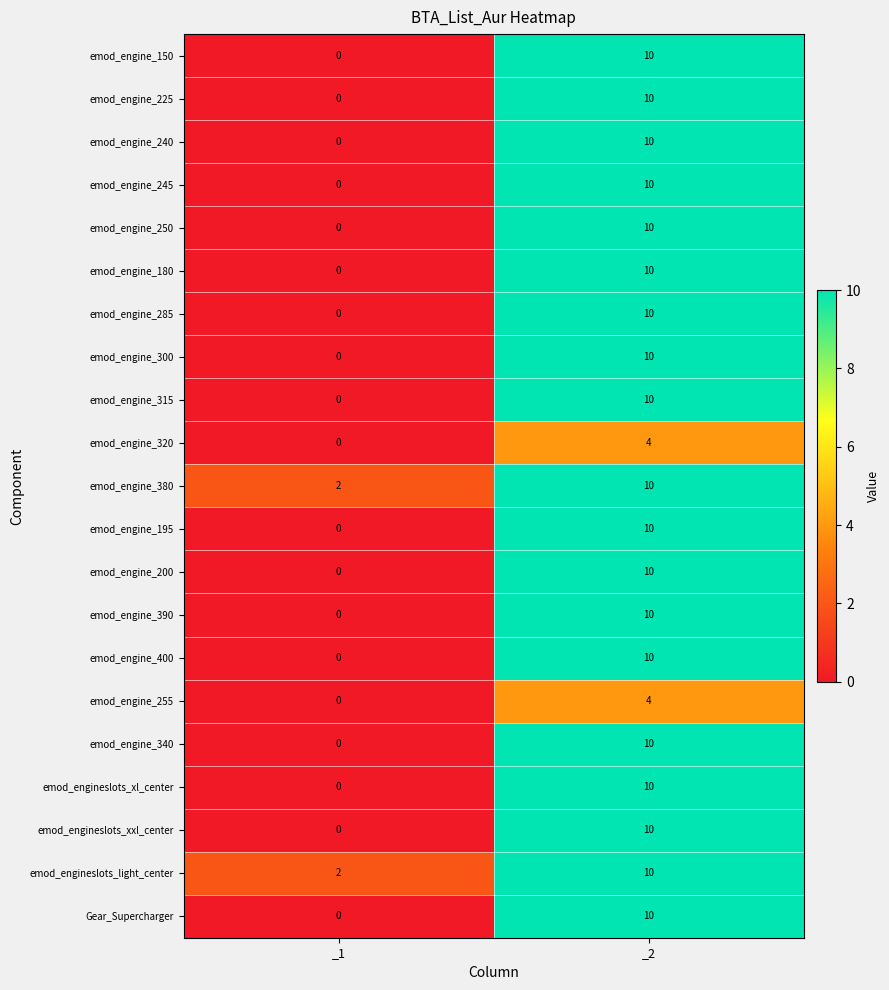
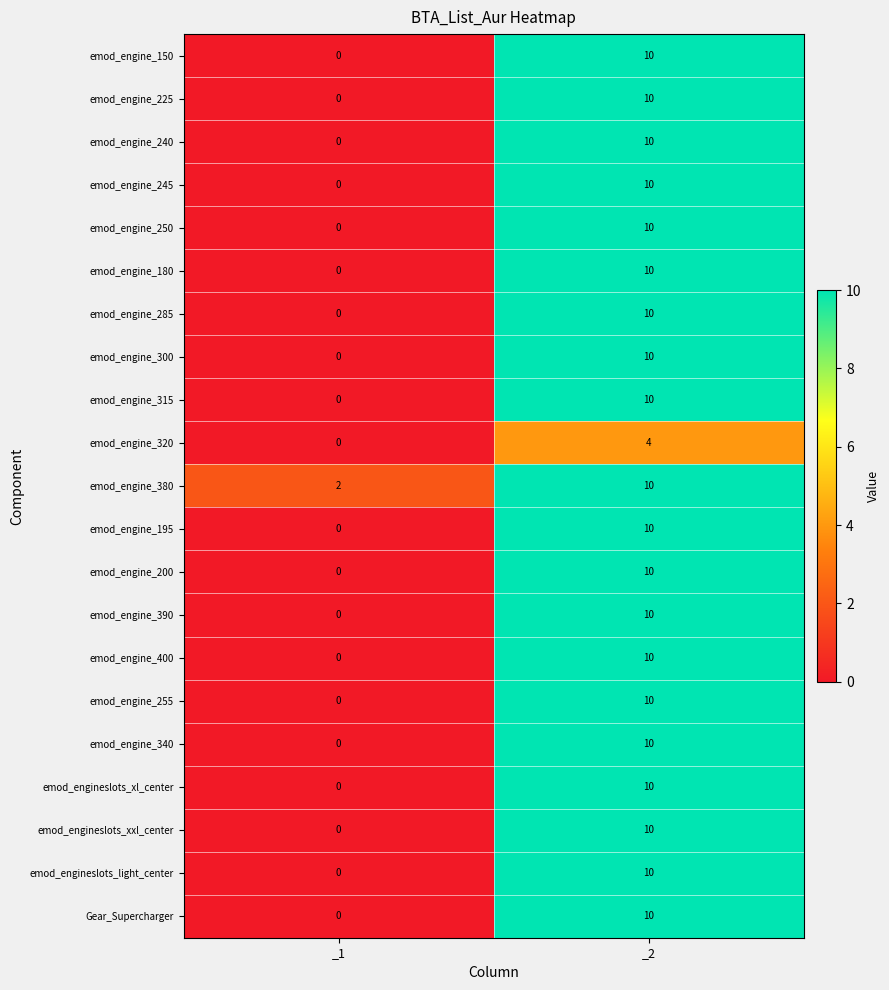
  {
    "emod_engine_150": {
      "_1": 0,
      "_2": 10
    },
    "emod_engine_225": {
      "_1": 0,
      "_2": 10
    },
    "emod_engine_240": {
      "_1": 0,
      "_2": 10
    },
    "emod_engine_245": {
      "_1": 0,
      "_2": 10
    },
    "emod_engine_250": {
      "_1": 0,
      "_2": 10
    },
    "emod_engine_180": {
      "_1": 0,
      "_2": 10
    },
    "emod_engine_285": {
      "_1": 0,
      "_2": 10
    },
    "emod_engine_300": {
      "_1": 0,
      "_2": 10
    },
    "emod_engine_315": {
      "_1": 0,
      "_2": 10
    },
    "emod_engine_320": {
      "_1": 0,
      "_2": 4
    },
    "emod_engine_380": {
      "_1": 2,
      "_2": 10
    },
    "emod_engine_195": {
      "_1": 0,
      "_2": 10
    },
    "emod_engine_200": {
      "_1": 0,
      "_2": 10
    },
    "emod_engine_390": {
      "_1": 0,
      "_2": 10
    },
    "emod_engine_400": {
      "_1": 0,
      "_2": 10
    },
    "emod_engine_255": {
      "_1": 0,
-     "_2": 4
+     "_2": 10
    },
    "emod_engine_340": {
      "_1": 0,
      "_2": 10
    },
    "emod_engineslots_xl_center": {
      "_1": 0,
      "_2": 10
    },
    "emod_engineslots_xxl_center": {
      "_1": 0,
      "_2": 10
    },
    "emod_engineslots_light_center": {
-     "_1": 2,
+     "_1": 0,
      "_2": 10
    },
    "Gear_Supercharger": {
      "_1": 0,
      "_2": 10
    }
  }
